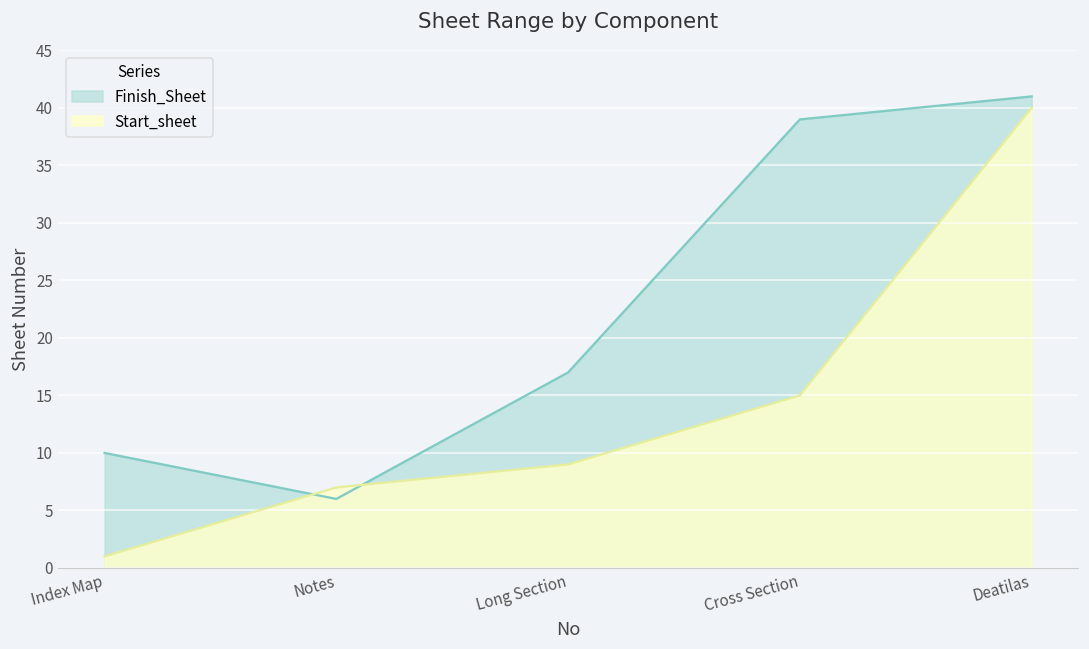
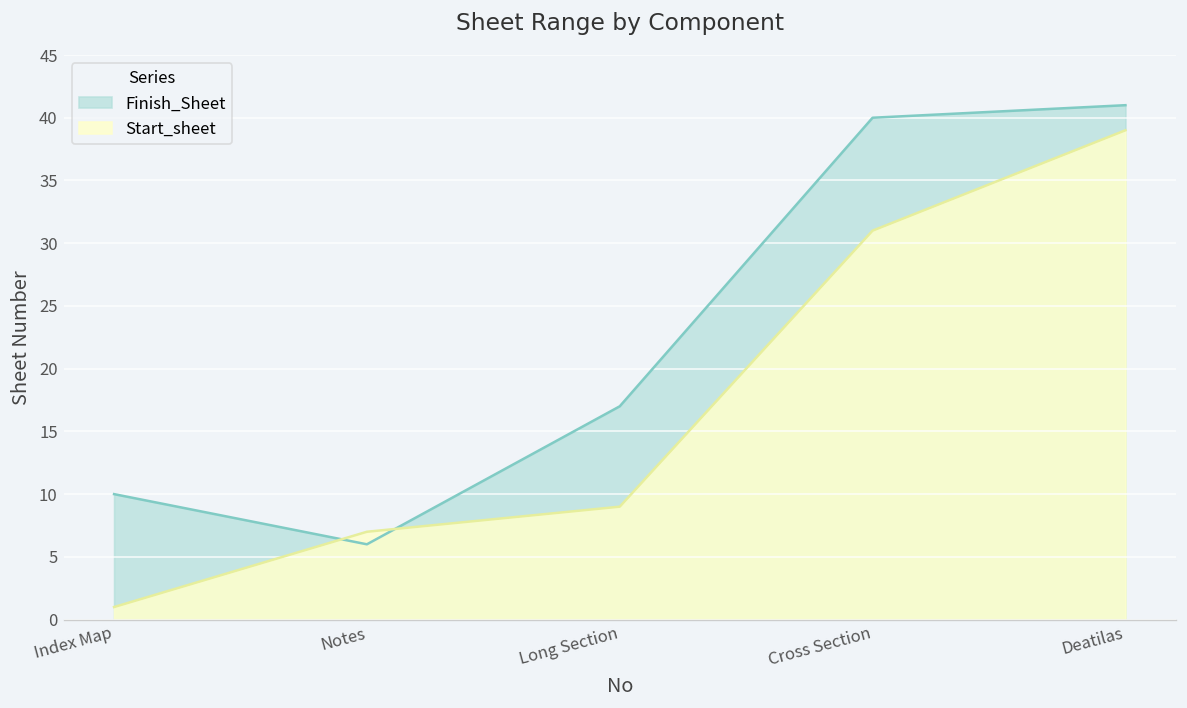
  {
    "Finish_Sheet": {
      "Index Map": 10,
      "Notes": 6,
      "Long Section": 17,
-     "Cross Section": 39,
+     "Cross Section": 40,
      "Deatilas": 41
    },
    "Start_sheet": {
      "Index Map": 1,
      "Notes": 7,
      "Long Section": 9,
-     "Cross Section": 15,
-     "Deatilas": 40
+     "Cross Section": 31,
+     "Deatilas": 39
    }
  }
